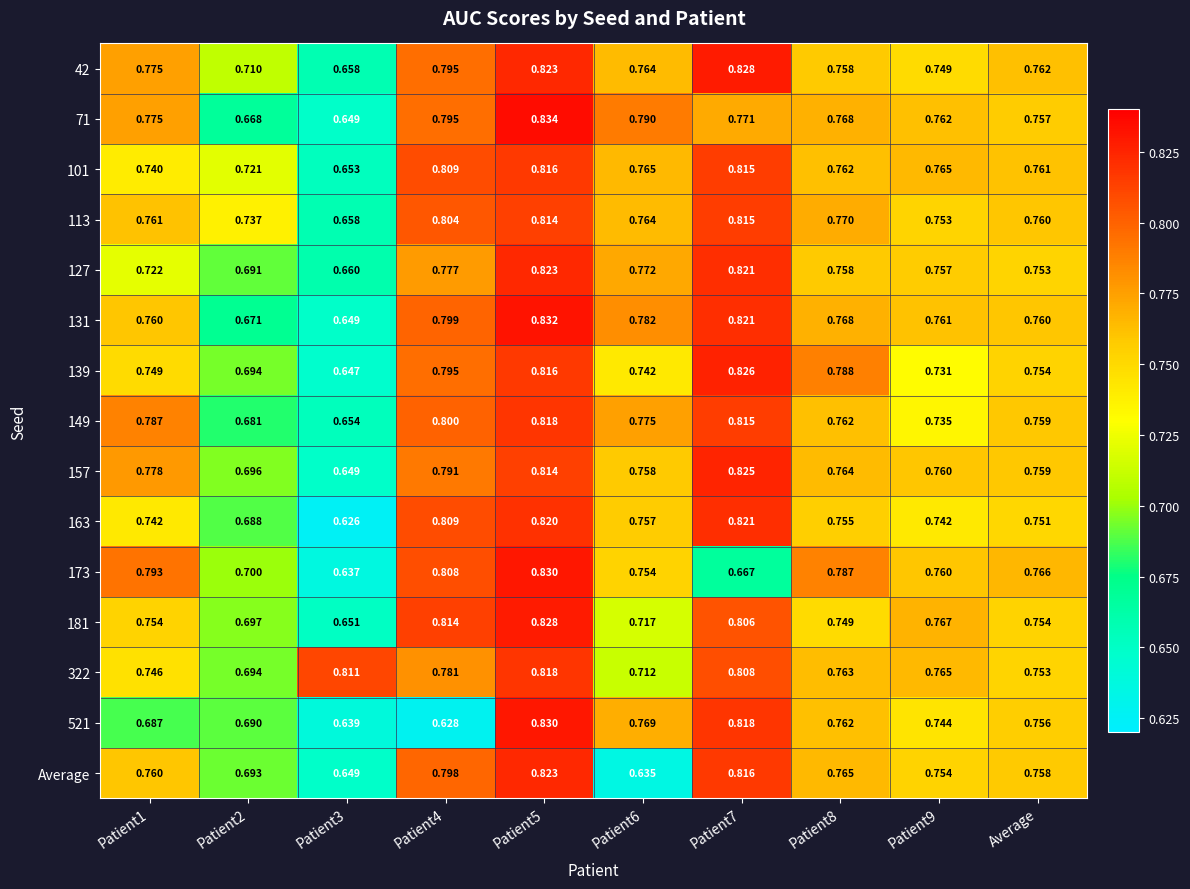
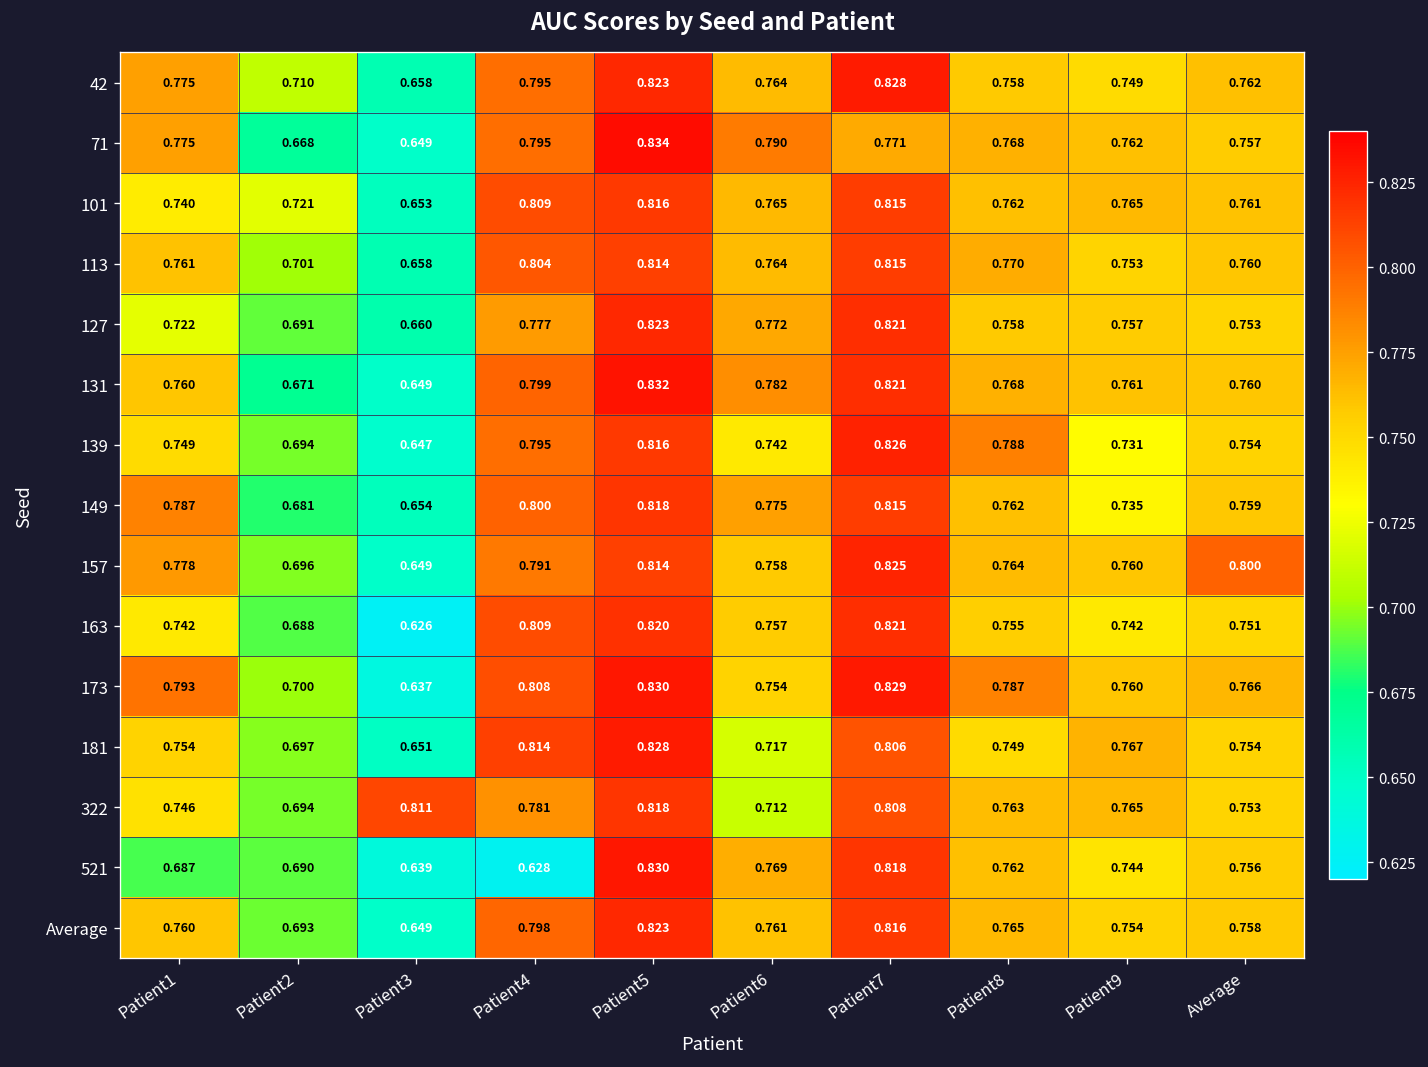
  {
    "42": {
      "Patient1": 0.775,
      "Patient2": 0.710,
      "Patient3": 0.658,
      "Patient4": 0.795,
      "Patient5": 0.823,
      "Patient6": 0.764,
      "Patient7": 0.828,
      "Patient8": 0.758,
      "Patient9": 0.749,
      "Average": 0.762
    },
    "71": {
      "Patient1": 0.775,
      "Patient2": 0.668,
      "Patient3": 0.649,
      "Patient4": 0.795,
      "Patient5": 0.834,
      "Patient6": 0.790,
      "Patient7": 0.771,
      "Patient8": 0.768,
      "Patient9": 0.762,
      "Average": 0.757
    },
    "101": {
      "Patient1": 0.740,
      "Patient2": 0.721,
      "Patient3": 0.653,
      "Patient4": 0.809,
      "Patient5": 0.816,
      "Patient6": 0.765,
      "Patient7": 0.815,
      "Patient8": 0.762,
      "Patient9": 0.765,
      "Average": 0.761
    },
    "113": {
      "Patient1": 0.761,
-     "Patient2": 0.737,
+     "Patient2": 0.701,
      "Patient3": 0.658,
      "Patient4": 0.804,
      "Patient5": 0.814,
      "Patient6": 0.764,
      "Patient7": 0.815,
      "Patient8": 0.770,
      "Patient9": 0.753,
      "Average": 0.760
    },
    "127": {
      "Patient1": 0.722,
      "Patient2": 0.691,
      "Patient3": 0.660,
      "Patient4": 0.777,
      "Patient5": 0.823,
      "Patient6": 0.772,
      "Patient7": 0.821,
      "Patient8": 0.758,
      "Patient9": 0.757,
      "Average": 0.753
    },
    "131": {
      "Patient1": 0.760,
      "Patient2": 0.671,
      "Patient3": 0.649,
      "Patient4": 0.799,
      "Patient5": 0.832,
      "Patient6": 0.782,
      "Patient7": 0.821,
      "Patient8": 0.768,
      "Patient9": 0.761,
      "Average": 0.760
    },
    "139": {
      "Patient1": 0.749,
      "Patient2": 0.694,
      "Patient3": 0.647,
      "Patient4": 0.795,
      "Patient5": 0.816,
      "Patient6": 0.742,
      "Patient7": 0.826,
      "Patient8": 0.788,
      "Patient9": 0.731,
      "Average": 0.754
    },
    "149": {
      "Patient1": 0.787,
      "Patient2": 0.681,
      "Patient3": 0.654,
      "Patient4": 0.800,
      "Patient5": 0.818,
      "Patient6": 0.775,
      "Patient7": 0.815,
      "Patient8": 0.762,
      "Patient9": 0.735,
      "Average": 0.759
    },
    "157": {
      "Patient1": 0.778,
      "Patient2": 0.696,
      "Patient3": 0.649,
      "Patient4": 0.791,
      "Patient5": 0.814,
      "Patient6": 0.758,
      "Patient7": 0.825,
      "Patient8": 0.764,
      "Patient9": 0.760,
-     "Average": 0.759
+     "Average": 0.800
    },
    "163": {
      "Patient1": 0.742,
      "Patient2": 0.688,
      "Patient3": 0.626,
      "Patient4": 0.809,
      "Patient5": 0.820,
      "Patient6": 0.757,
      "Patient7": 0.821,
      "Patient8": 0.755,
      "Patient9": 0.742,
      "Average": 0.751
    },
    "173": {
      "Patient1": 0.793,
      "Patient2": 0.700,
      "Patient3": 0.637,
      "Patient4": 0.808,
      "Patient5": 0.830,
      "Patient6": 0.754,
-     "Patient7": 0.667,
+     "Patient7": 0.829,
      "Patient8": 0.787,
      "Patient9": 0.760,
      "Average": 0.766
    },
    "181": {
      "Patient1": 0.754,
      "Patient2": 0.697,
      "Patient3": 0.651,
      "Patient4": 0.814,
      "Patient5": 0.828,
      "Patient6": 0.717,
      "Patient7": 0.806,
      "Patient8": 0.749,
      "Patient9": 0.767,
      "Average": 0.754
    },
    "322": {
      "Patient1": 0.746,
      "Patient2": 0.694,
      "Patient3": 0.811,
      "Patient4": 0.781,
      "Patient5": 0.818,
      "Patient6": 0.712,
      "Patient7": 0.808,
      "Patient8": 0.763,
      "Patient9": 0.765,
      "Average": 0.753
    },
    "521": {
      "Patient1": 0.687,
      "Patient2": 0.690,
      "Patient3": 0.639,
      "Patient4": 0.628,
      "Patient5": 0.830,
      "Patient6": 0.769,
      "Patient7": 0.818,
      "Patient8": 0.762,
      "Patient9": 0.744,
      "Average": 0.756
    },
    "Average": {
      "Patient1": 0.760,
      "Patient2": 0.693,
      "Patient3": 0.649,
      "Patient4": 0.798,
      "Patient5": 0.823,
-     "Patient6": 0.635,
+     "Patient6": 0.761,
      "Patient7": 0.816,
      "Patient8": 0.765,
      "Patient9": 0.754,
      "Average": 0.758
    }
  }
